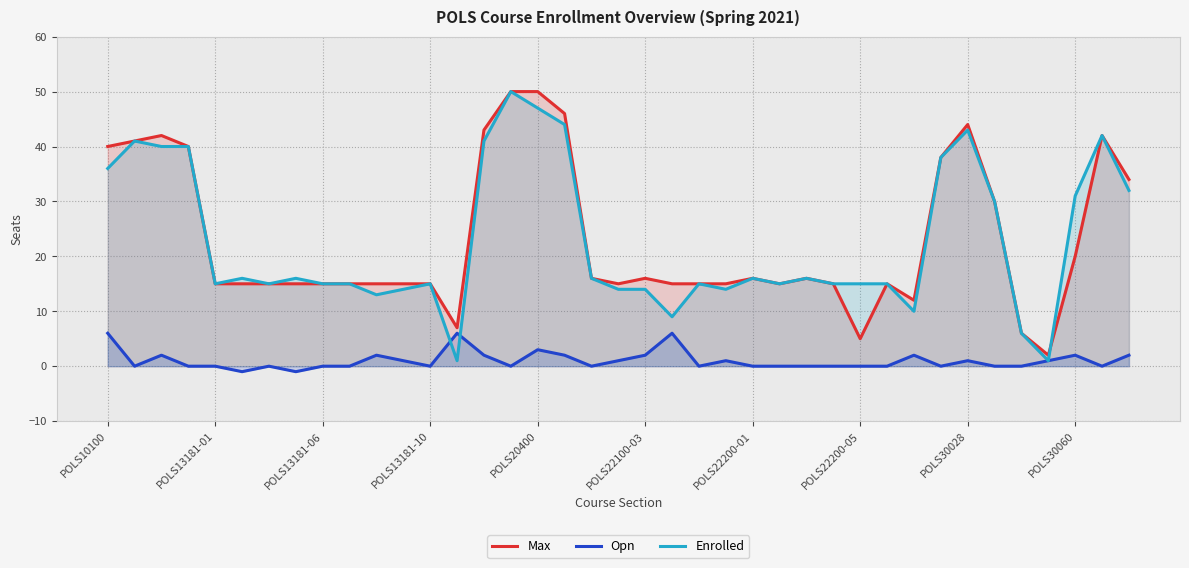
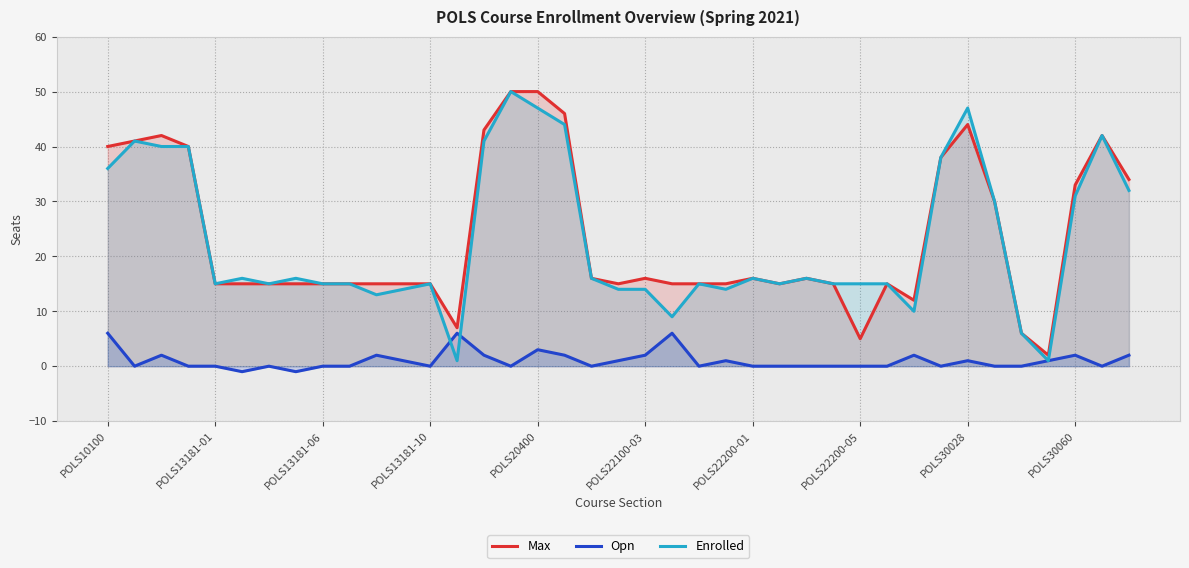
  {
    "Max": {
      "POLS10100": 40,
      "POLS20400": 50,
      "POLS22100-03": 16,
      "POLS22200-05": 5,
      "POLS30028": 44,
-     "POLS30060": 20
+     "POLS30060": 33
    },
    "Enrolled": {
      "POLS10100": 36,
      "POLS20400": 47,
      "POLS22100-03": 14,
      "POLS22200-05": 15,
-     "POLS30028": 43,
+     "POLS30028": 47,
      "POLS30060": 31
    }
  }
